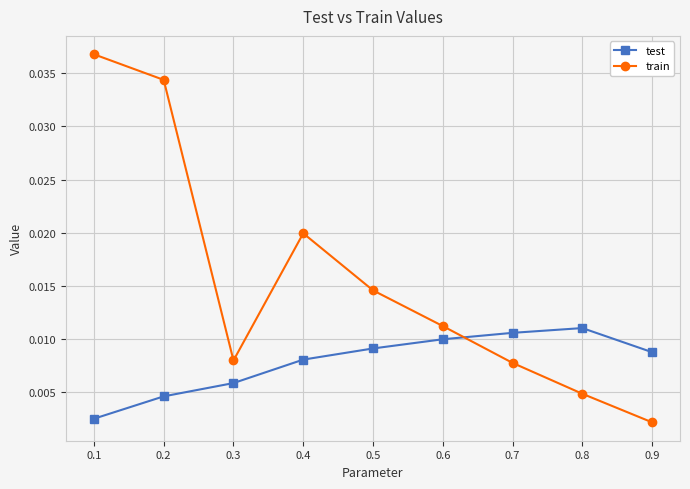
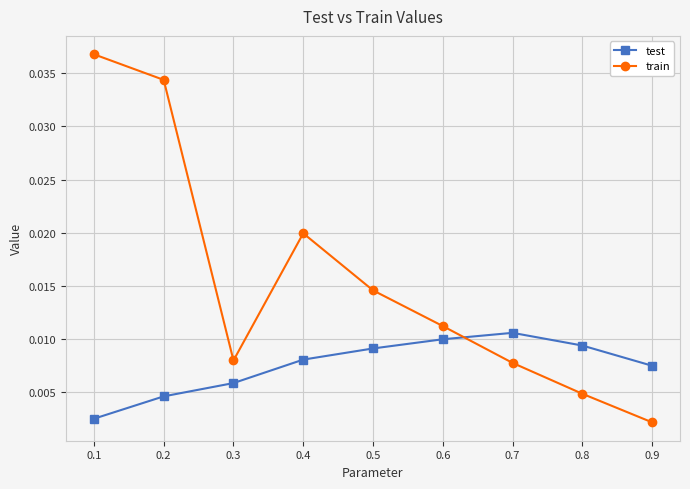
  {
    "test": {
      "0.1": 0.0025,
      "0.2": 0.0046,
      "0.3": 0.0059,
      "0.4": 0.0081,
      "0.5": 0.0091,
      "0.6": 0.0100,
      "0.7": 0.0106,
-     "0.8": 0.0110,
-     "0.9": 0.0088
+     "0.8": 0.0094,
+     "0.9": 0.0075
    },
    "train": {
      "0.1": 0.0368,
      "0.2": 0.0344,
      "0.3": 0.0080,
      "0.4": 0.0199,
      "0.5": 0.0146,
      "0.6": 0.0112,
      "0.7": 0.0078,
      "0.8": 0.0049,
      "0.9": 0.0022
    }
  }
